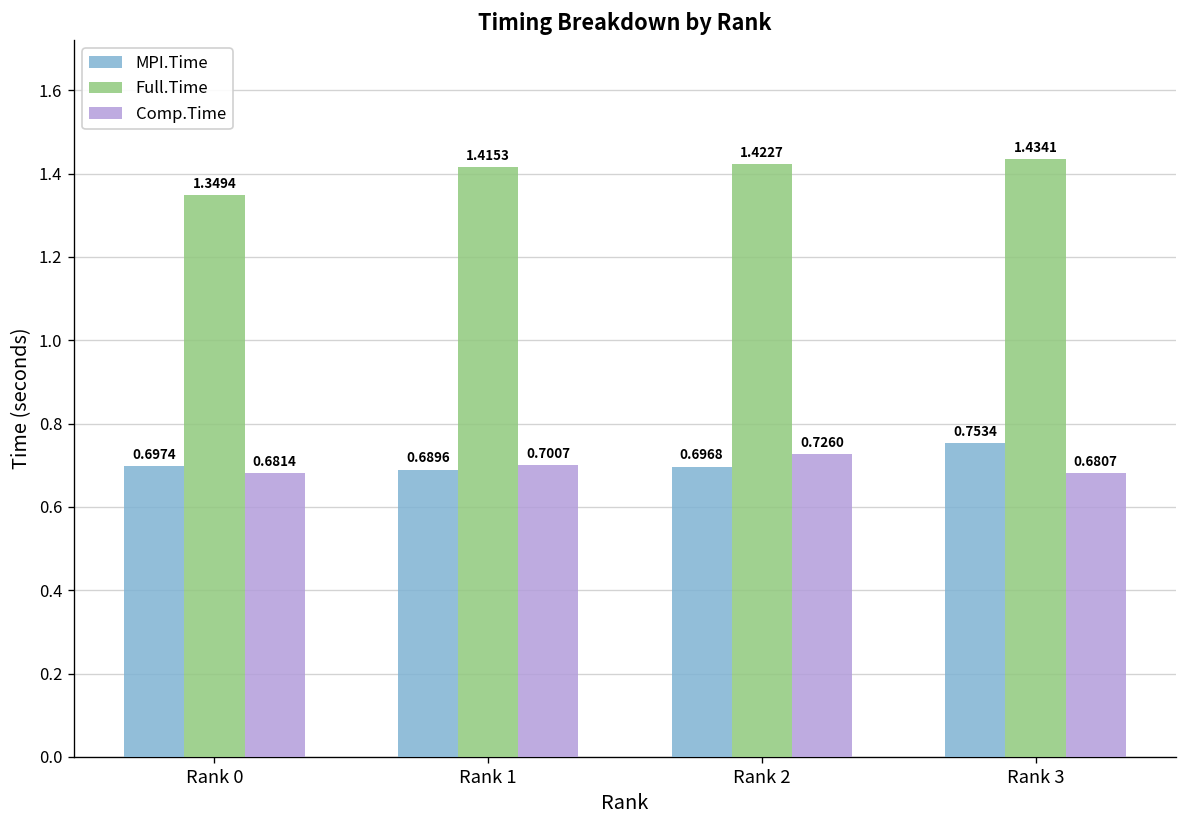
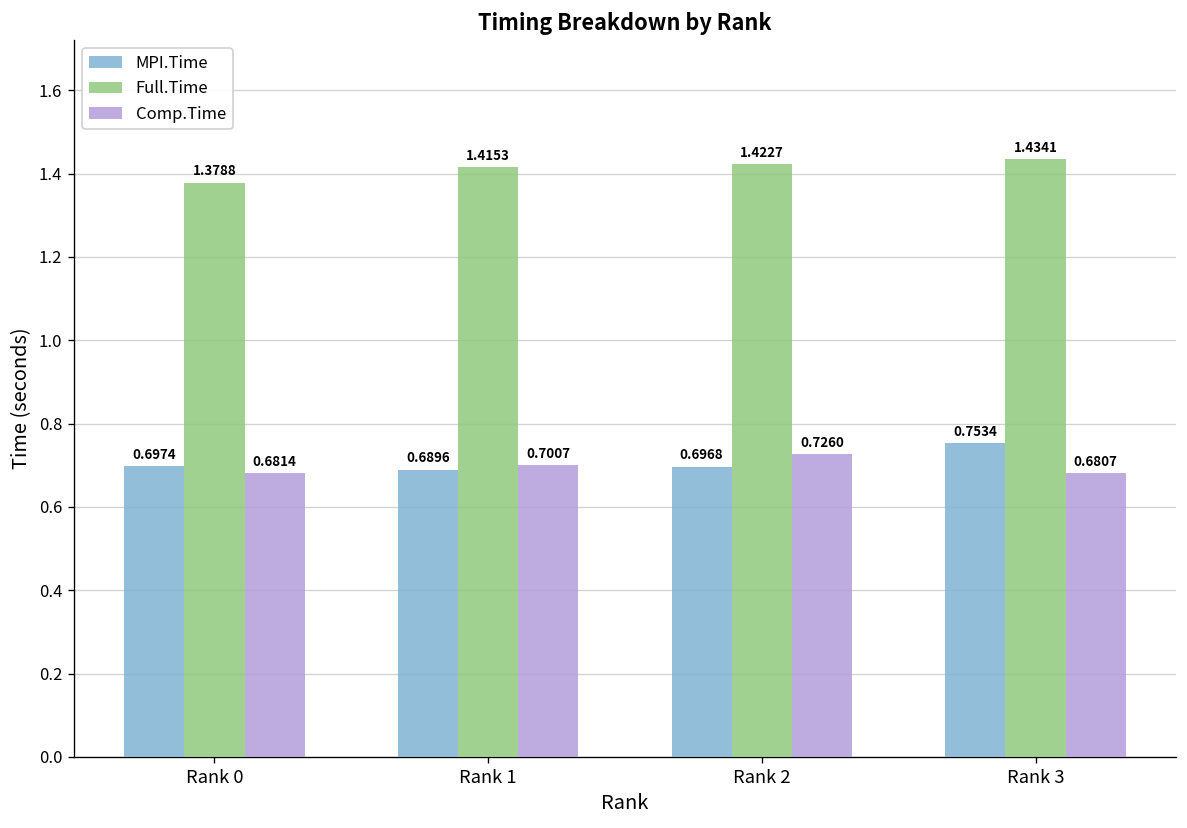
  {
    "Full.Time": {
-     "Rank 0": 1.3494,
+     "Rank 0": 1.3788,
      "Rank 1": 1.4153,
      "Rank 2": 1.4227,
      "Rank 3": 1.4341
    }
  }
